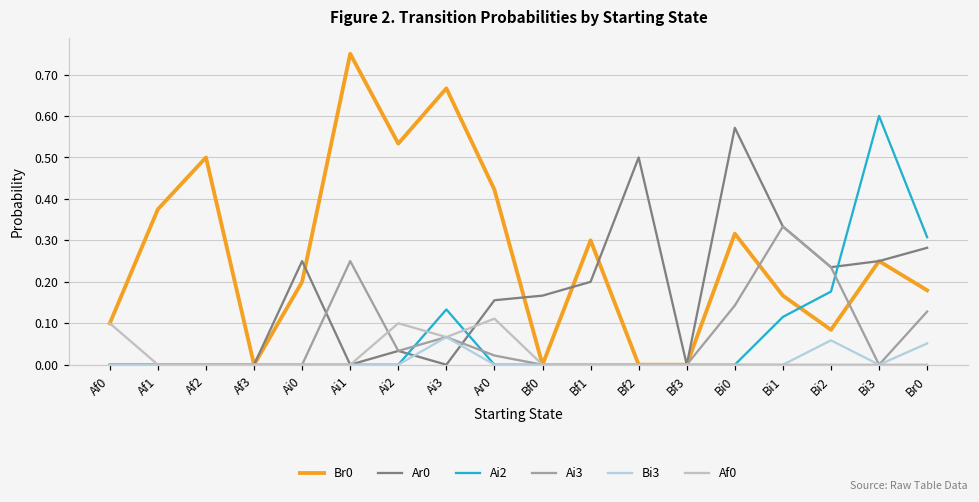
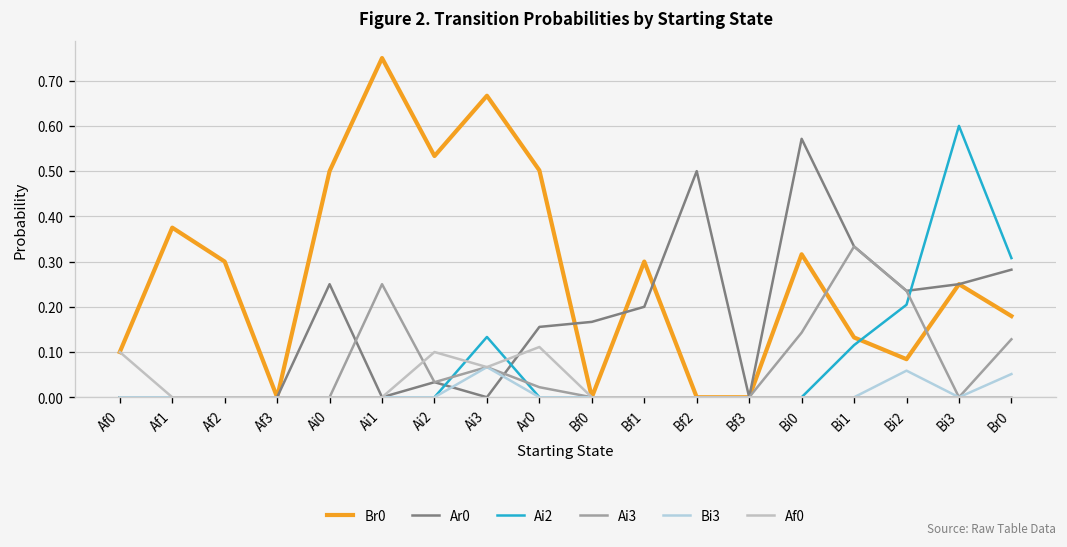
  {
    "Br0": {
      "Af1": 0.38,
-     "Af2": 0.5,
-     "Ai0": 0.2,
+     "Af2": 0.3,
+     "Ai0": 0.5,
      "Ai1": 0.75,
      "Ai2": 0.53,
      "Ai3": 0.67,
-     "Ar0": 0.42,
+     "Ar0": 0.50,
      "Bf1": 0.30,
      "Bi0": 0.32,
-     "Bi1": 0.17,
+     "Bi1": 0.13,
      "Bi2": 0.08,
      "Br0": 0.18
    },
    "Ai2": {
      "Ai3": 0.13,
      "Bi1": 0.12,
-     "Bi2": 0.18,
+     "Bi2": 0.20,
      "Bi3": 0.60,
      "Br0": 0.31
    }
  }
